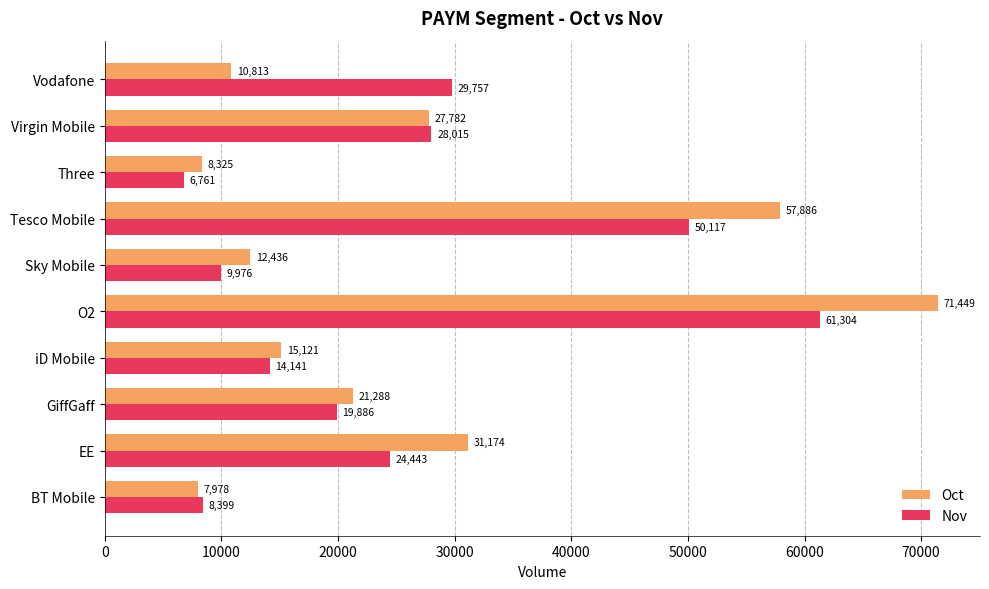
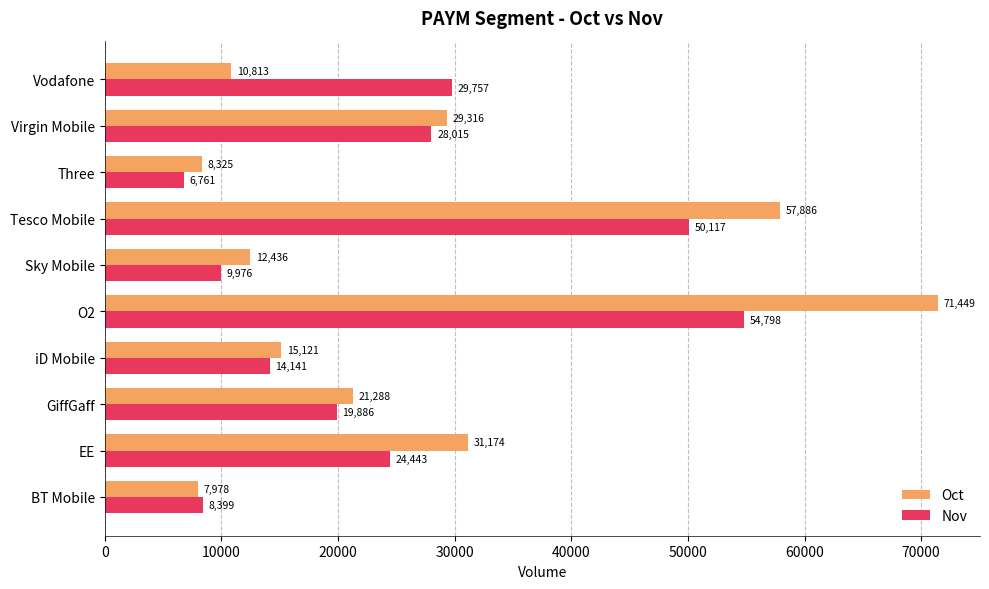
  {
    "Oct": {
      "Vodafone": "10,813",
-     "Virgin Mobile": "27,782",
+     "Virgin Mobile": "29,316",
      "Three": "8,325",
      "Tesco Mobile": "57,886",
      "Sky Mobile": "12,436",
      "O2": "71,449",
      "iD Mobile": "15,121",
      "GiffGaff": "21,288",
      "EE": "31,174",
      "BT Mobile": "7,978"
    },
    "Nov": {
      "Vodafone": "29,757",
      "Virgin Mobile": "28,015",
      "Three": "6,761",
      "Tesco Mobile": "50,117",
      "Sky Mobile": "9,976",
-     "O2": "61,304",
+     "O2": "54,798",
      "iD Mobile": "14,141",
      "GiffGaff": "19,886",
      "EE": "24,443",
      "BT Mobile": "8,399"
    }
  }
